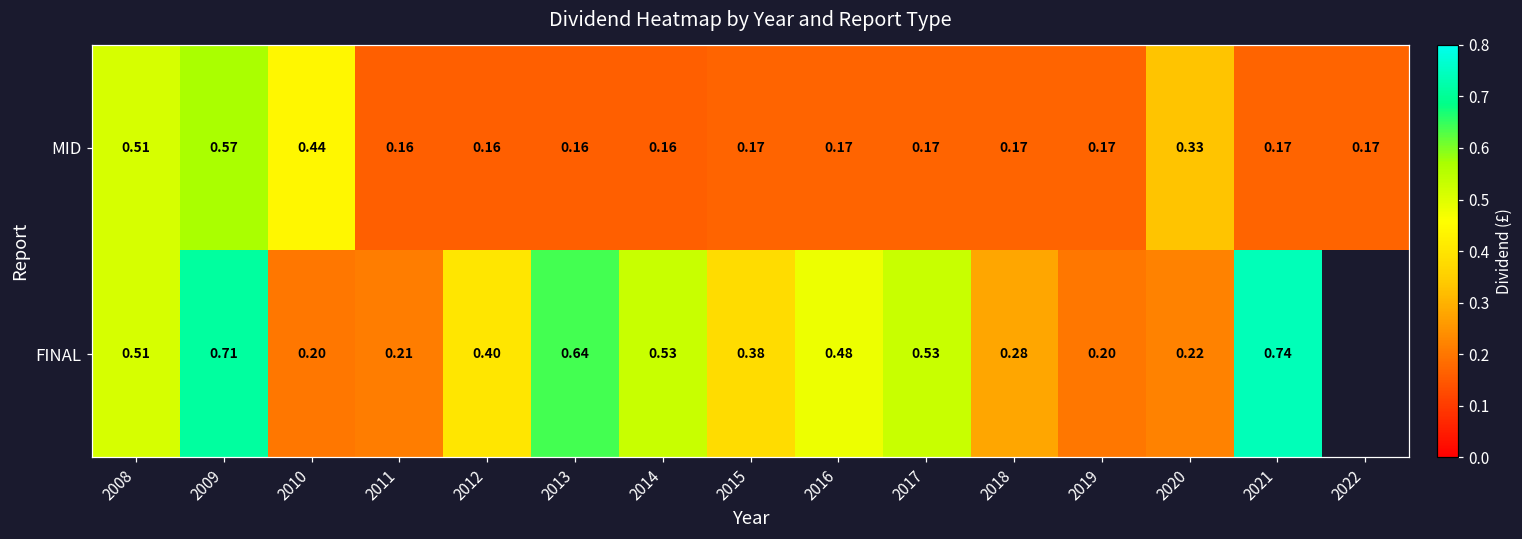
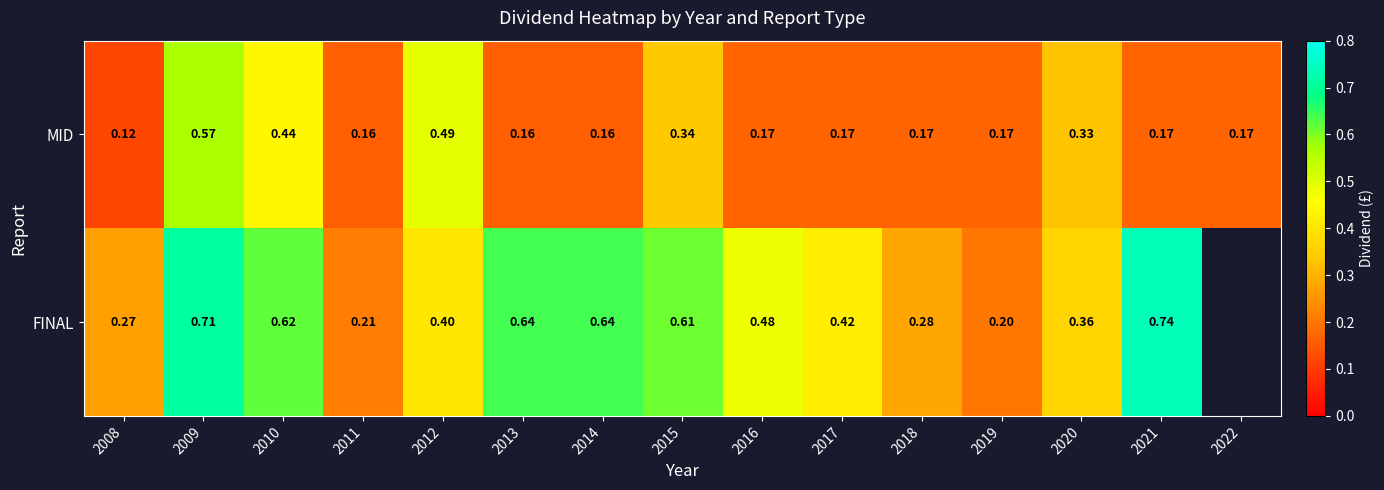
  {
    "MID": {
-     "2008": 0.51,
+     "2008": 0.12,
      "2009": 0.57,
      "2010": 0.44,
      "2011": 0.16,
-     "2012": 0.16,
+     "2012": 0.49,
      "2013": 0.16,
      "2014": 0.16,
-     "2015": 0.17,
+     "2015": 0.34,
      "2016": 0.17,
      "2017": 0.17,
      "2018": 0.17,
      "2019": 0.17,
      "2020": 0.33,
      "2021": 0.17,
      "2022": 0.17
    },
    "FINAL": {
-     "2008": 0.51,
+     "2008": 0.27,
      "2009": 0.71,
-     "2010": 0.20,
+     "2010": 0.62,
      "2011": 0.21,
      "2012": 0.40,
      "2013": 0.64,
-     "2014": 0.53,
-     "2015": 0.38,
+     "2014": 0.64,
+     "2015": 0.61,
      "2016": 0.48,
-     "2017": 0.53,
+     "2017": 0.42,
      "2018": 0.28,
      "2019": 0.20,
-     "2020": 0.22,
+     "2020": 0.36,
      "2021": 0.74
    }
  }
